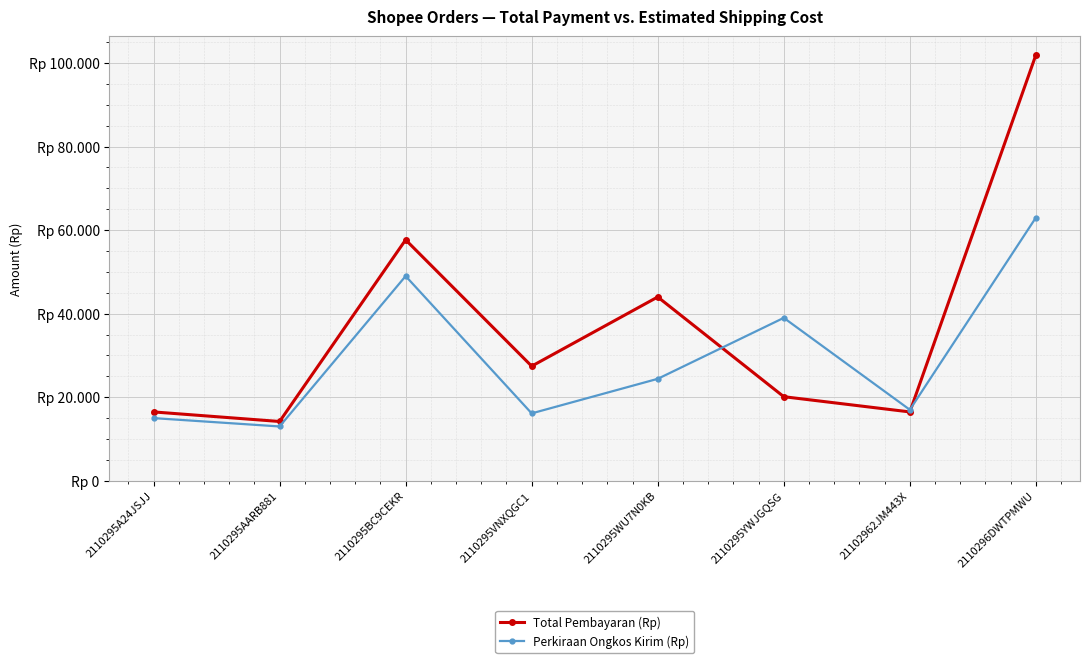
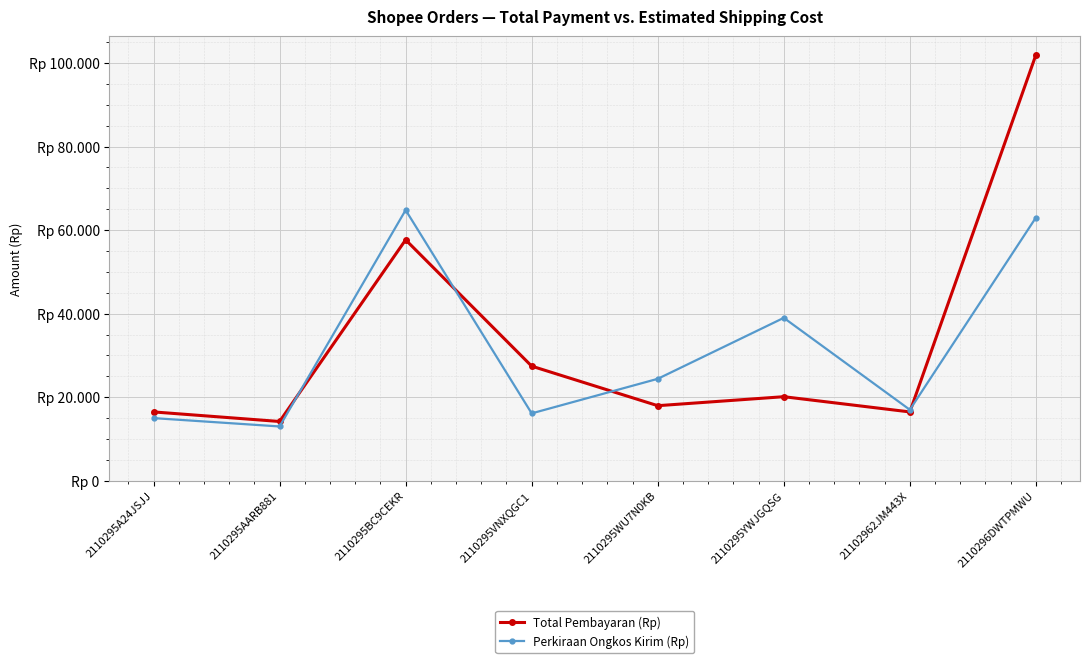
  {
    "Total Pembayaran (Rp)": {
      "2110295A24JSJJ": "Rp 16",
      "2110295AARB881": "Rp 14",
      "2110295BC9CEKR": "Rp 58",
      "2110295VNXQGC1": "Rp 27",
-     "2110295WU7N0KB": "Rp 44",
+     "2110295WU7N0KB": "Rp 18",
      "2110295YWJGQSG": "Rp 20",
      "2110296DWTPMWU": "Rp 102"
    },
    "Perkiraan Ongkos Kirim (Rp)": {
      "2110295A24JSJJ": "Rp 15",
      "2110295AARB881": "Rp 13",
-     "2110295BC9CEKR": "Rp 49",
+     "2110295BC9CEKR": "Rp 65",
      "2110295VNXQGC1": "Rp 16",
      "2110295WU7N0KB": "Rp 24",
      "2110295YWJGQSG": "Rp 39",
      "2110296DWTPMWU": "Rp 63"
    }
  }
